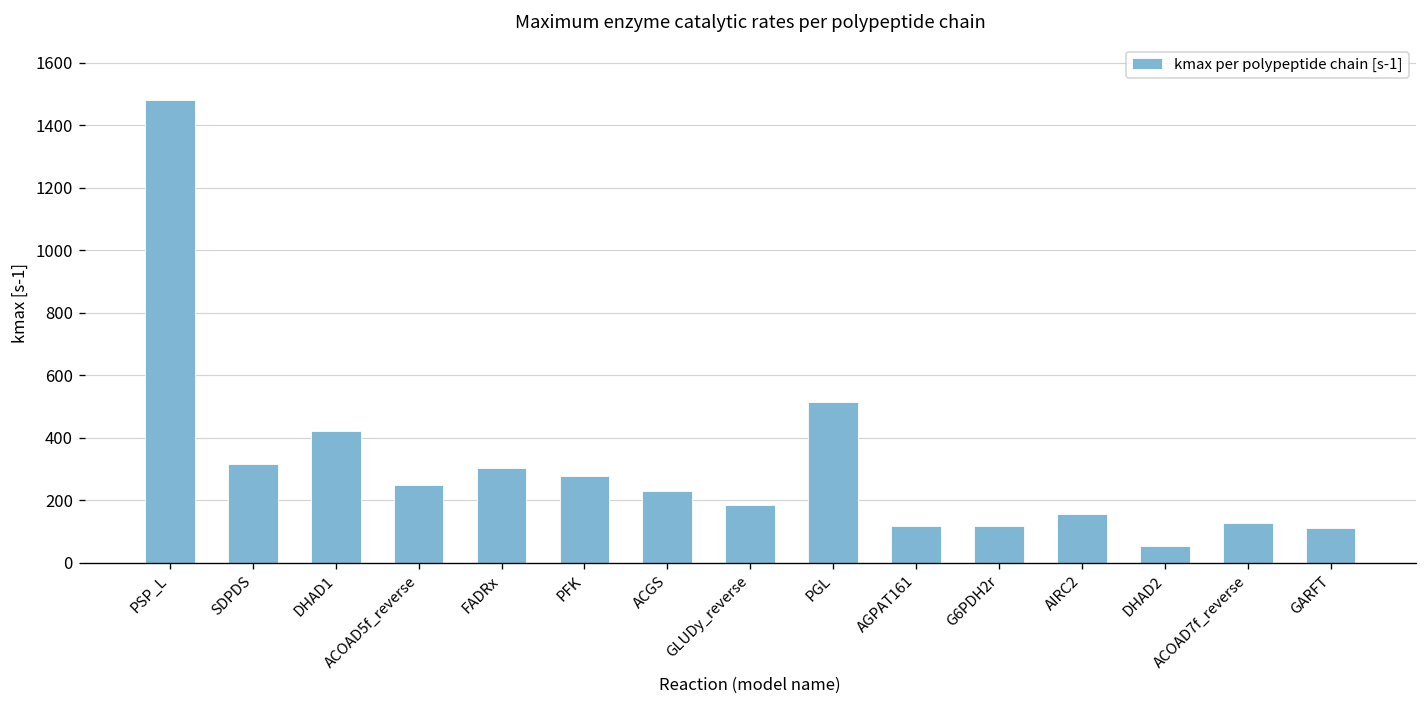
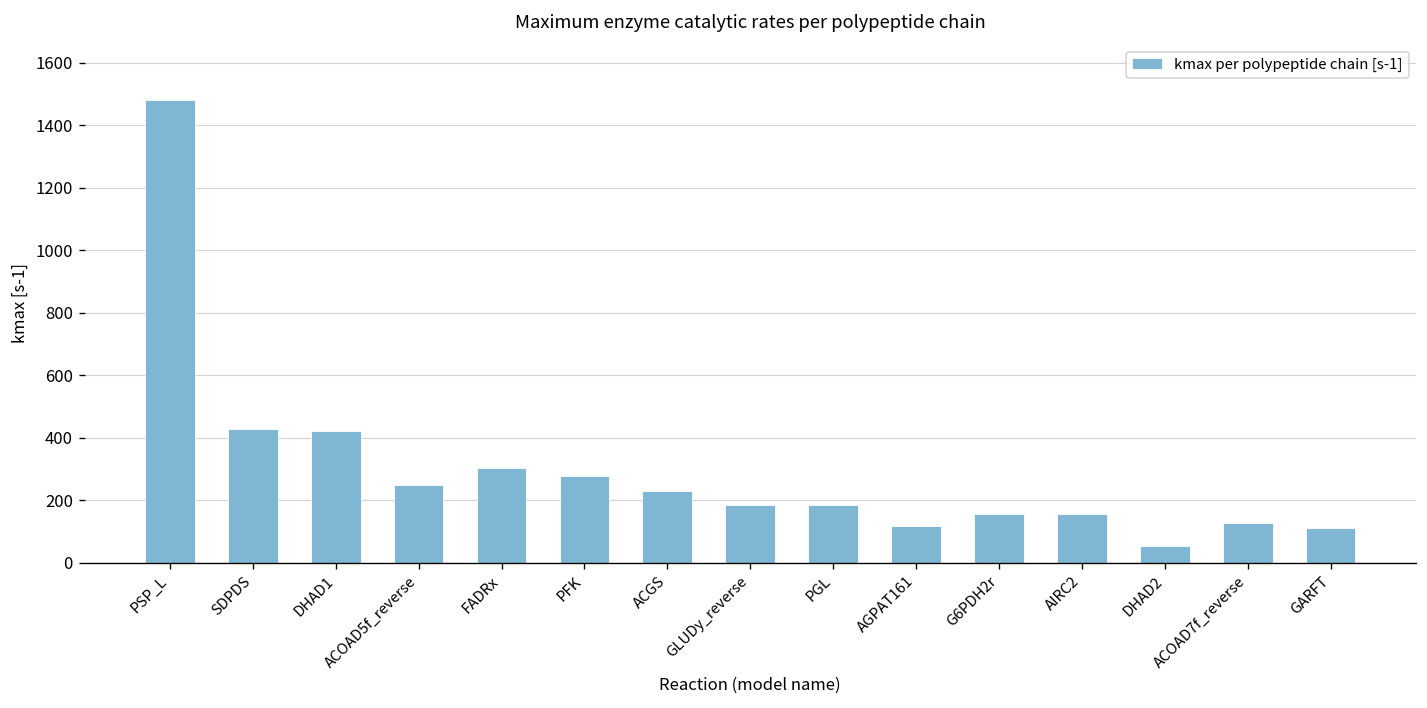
  {
    "PSP_L": 1480,
-   "SDPDS": 320,
+   "SDPDS": 430,
    "DHAD1": 420,
    "ACOAD5f_reverse": 250,
    "FADRx": 300,
    "PFK": 280,
    "ACGS": 230,
    "GLUDy_reverse": 190,
-   "PGL": 510,
+   "PGL": 180,
    "AGPAT161": 120,
-   "G6PDH2r": 120,
+   "G6PDH2r": 160,
    "AIRC2": 150,
    "DHAD2": 50,
    "ACOAD7f_reverse": 130,
    "GARFT": 110
  }
